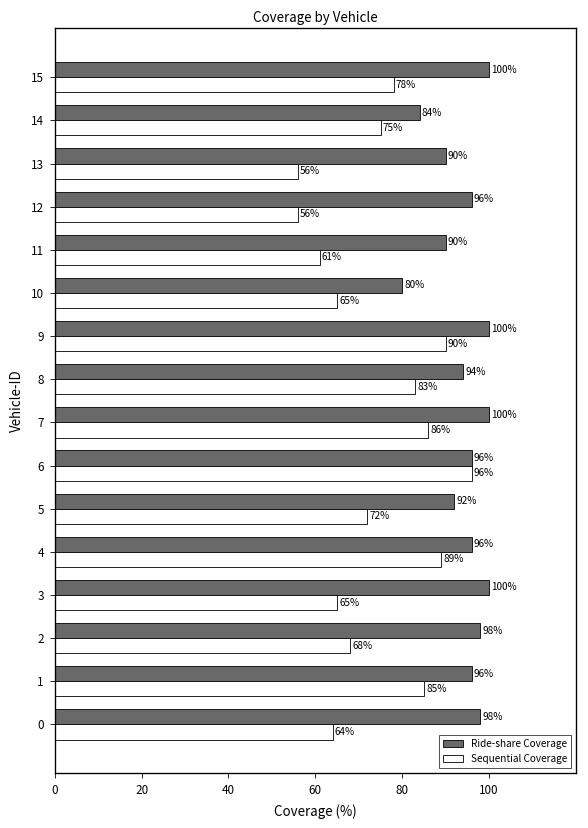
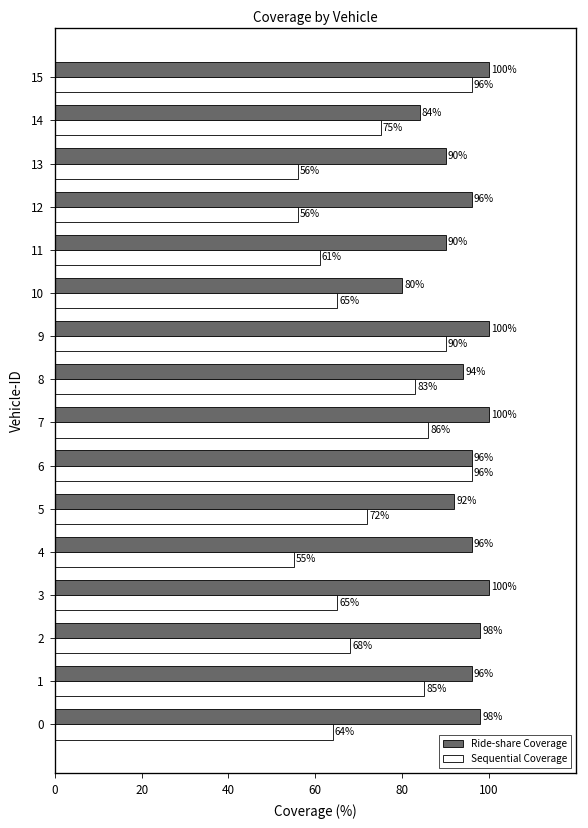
  {
    "Ride-share Coverage": {
      "15": "100%",
      "14": "84%",
      "13": "90%",
      "12": "96%",
      "11": "90%",
      "10": "80%",
      "9": "100%",
      "8": "94%",
      "7": "100%",
      "6": "96%",
      "5": "92%",
      "4": "96%",
      "3": "100%",
      "2": "98%",
      "1": "96%",
      "0": "98%"
    },
    "Sequential Coverage": {
-     "15": "78%",
+     "15": "96%",
      "14": "75%",
      "13": "56%",
      "12": "56%",
      "11": "61%",
      "10": "65%",
      "9": "90%",
      "8": "83%",
      "7": "86%",
      "6": "96%",
      "5": "72%",
-     "4": "89%",
+     "4": "55%",
      "3": "65%",
      "2": "68%",
      "1": "85%",
      "0": "64%"
    }
  }
